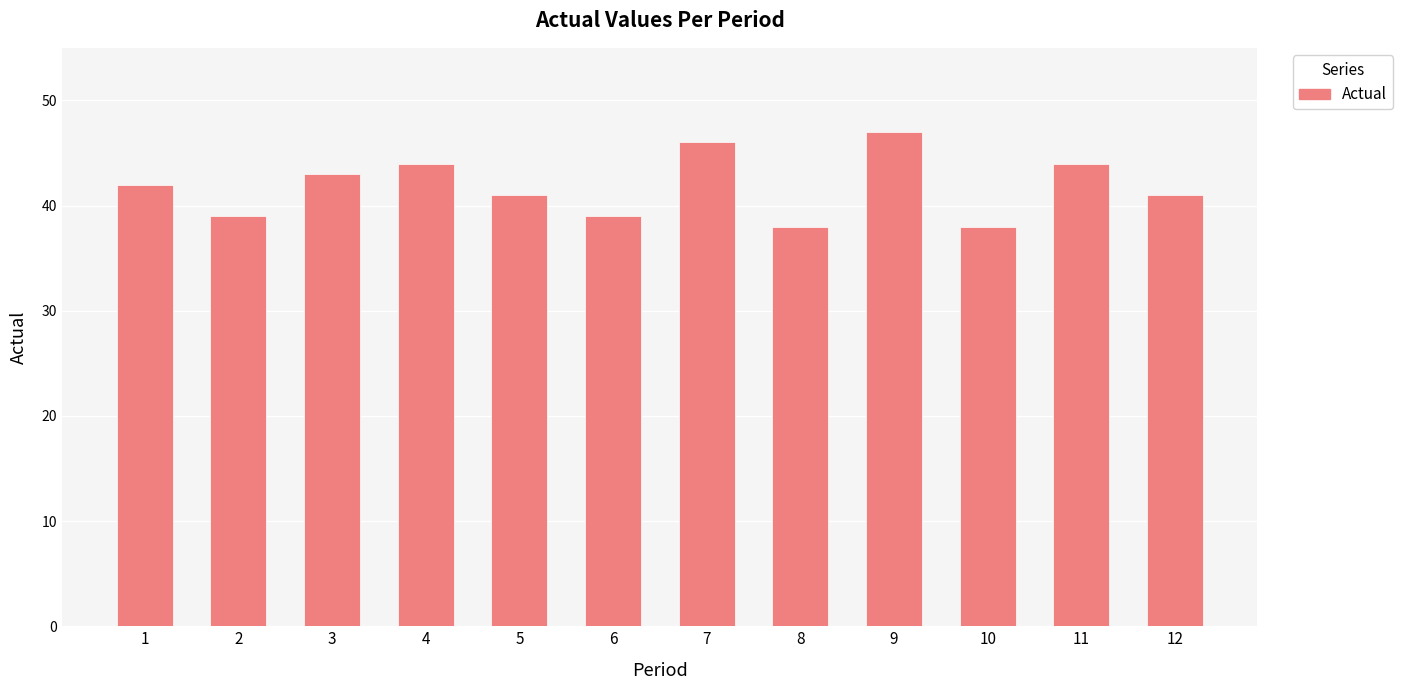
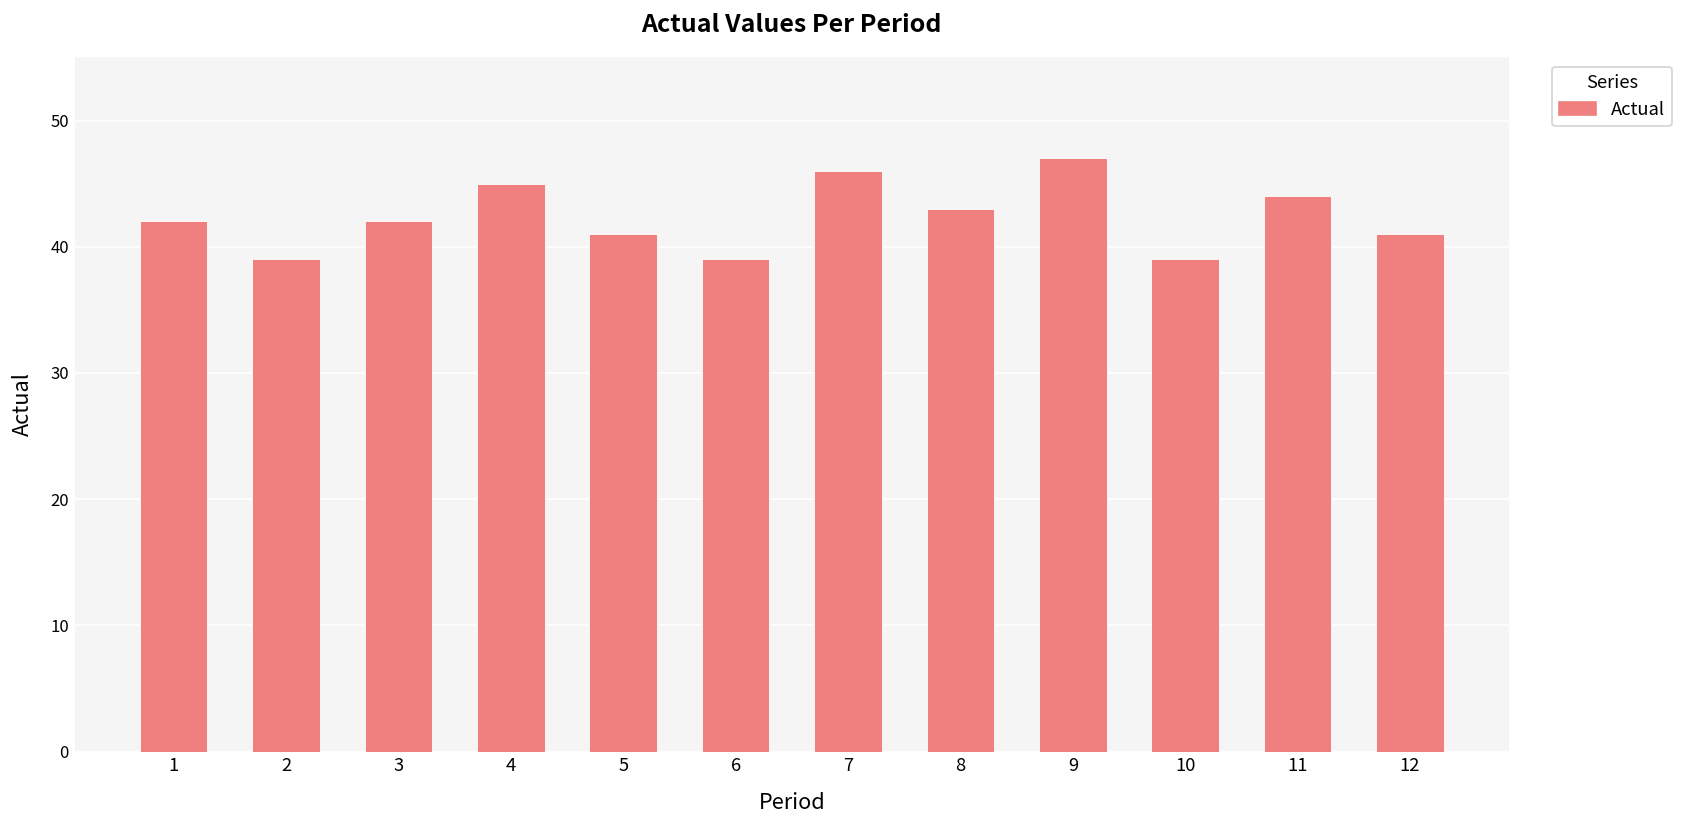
  {
    "1": 42,
    "2": 39,
-   "3": 43,
-   "4": 44,
+   "3": 42,
+   "4": 45,
    "5": 41,
    "6": 39,
    "7": 46,
-   "8": 38,
+   "8": 43,
    "9": 47,
-   "10": 38,
+   "10": 39,
    "11": 44,
    "12": 41
  }
